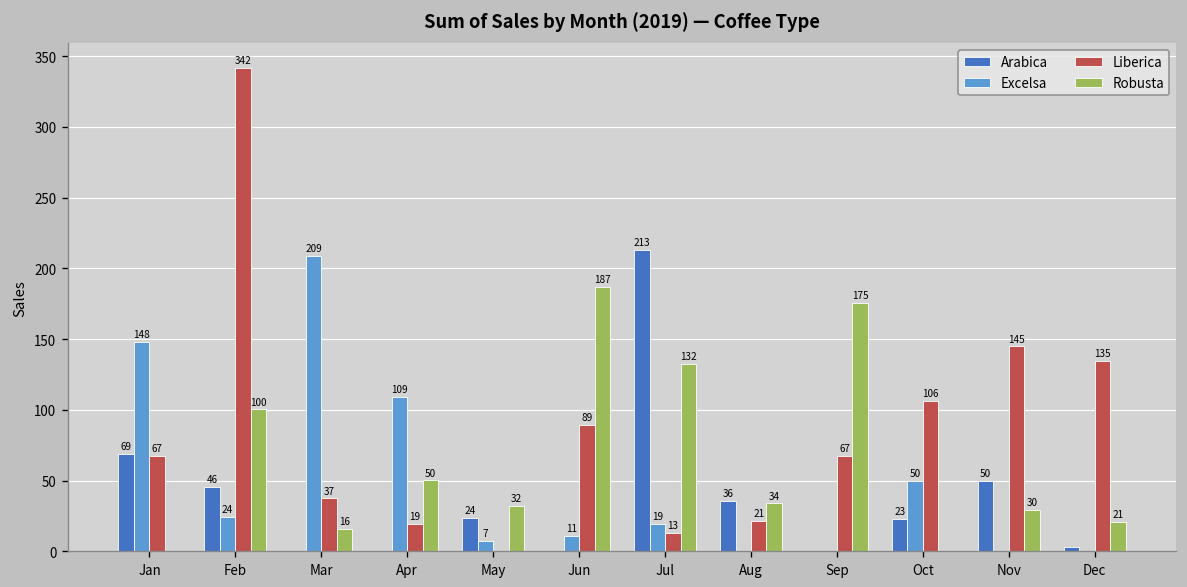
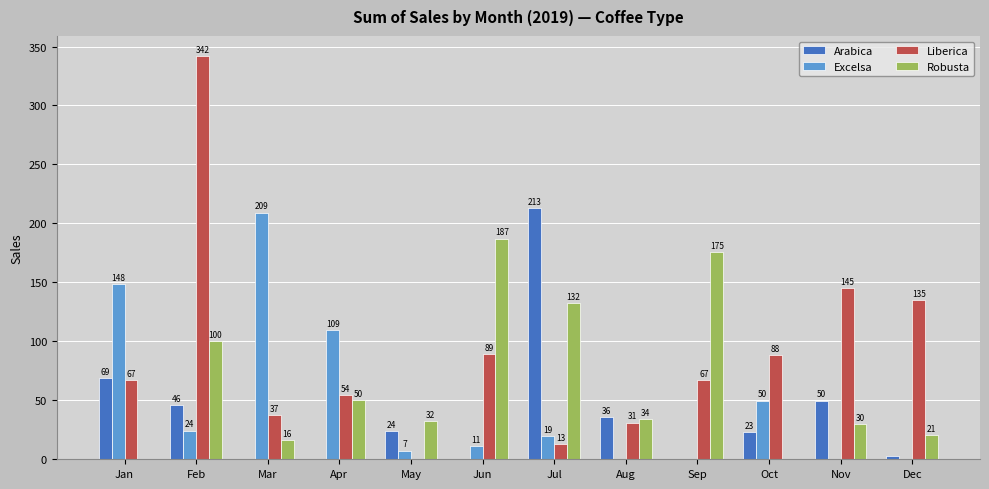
  {
    "Liberica": {
      "Jan": 67,
      "Feb": 342,
      "Mar": 37,
-     "Apr": 19,
+     "Apr": 54,
      "Jun": 89,
      "Jul": 13,
-     "Aug": 21,
+     "Aug": 31,
      "Sep": 67,
-     "Oct": 106,
+     "Oct": 88,
      "Nov": 145,
      "Dec": 135
    },
    "Robusta": {
      "Feb": 100,
      "Mar": 16,
      "Apr": 50,
      "May": 32,
      "Jun": 187,
      "Jul": 132,
      "Aug": 34,
      "Sep": 175,
      "Nov": 30,
      "Dec": 21
    }
  }
